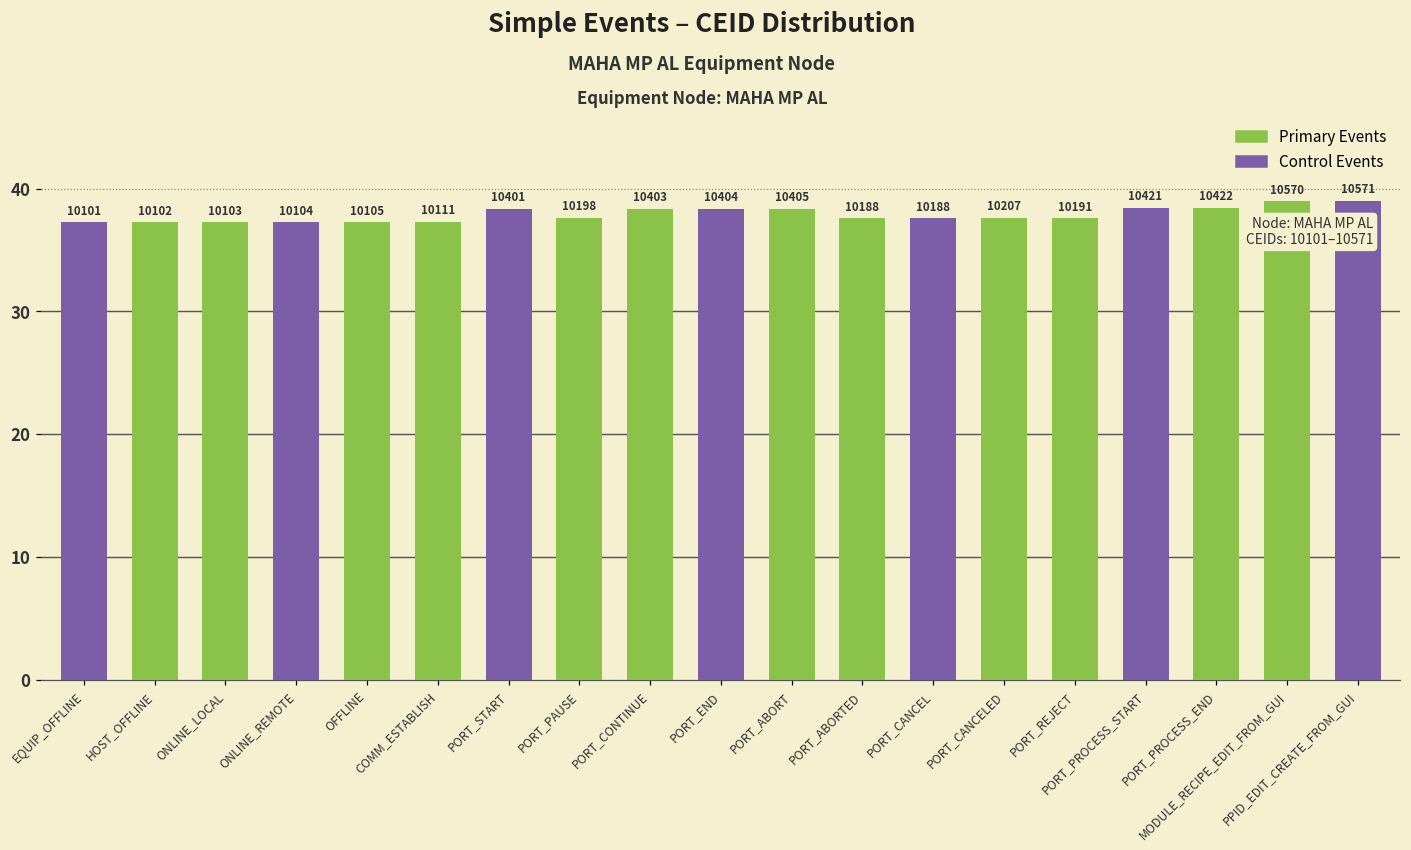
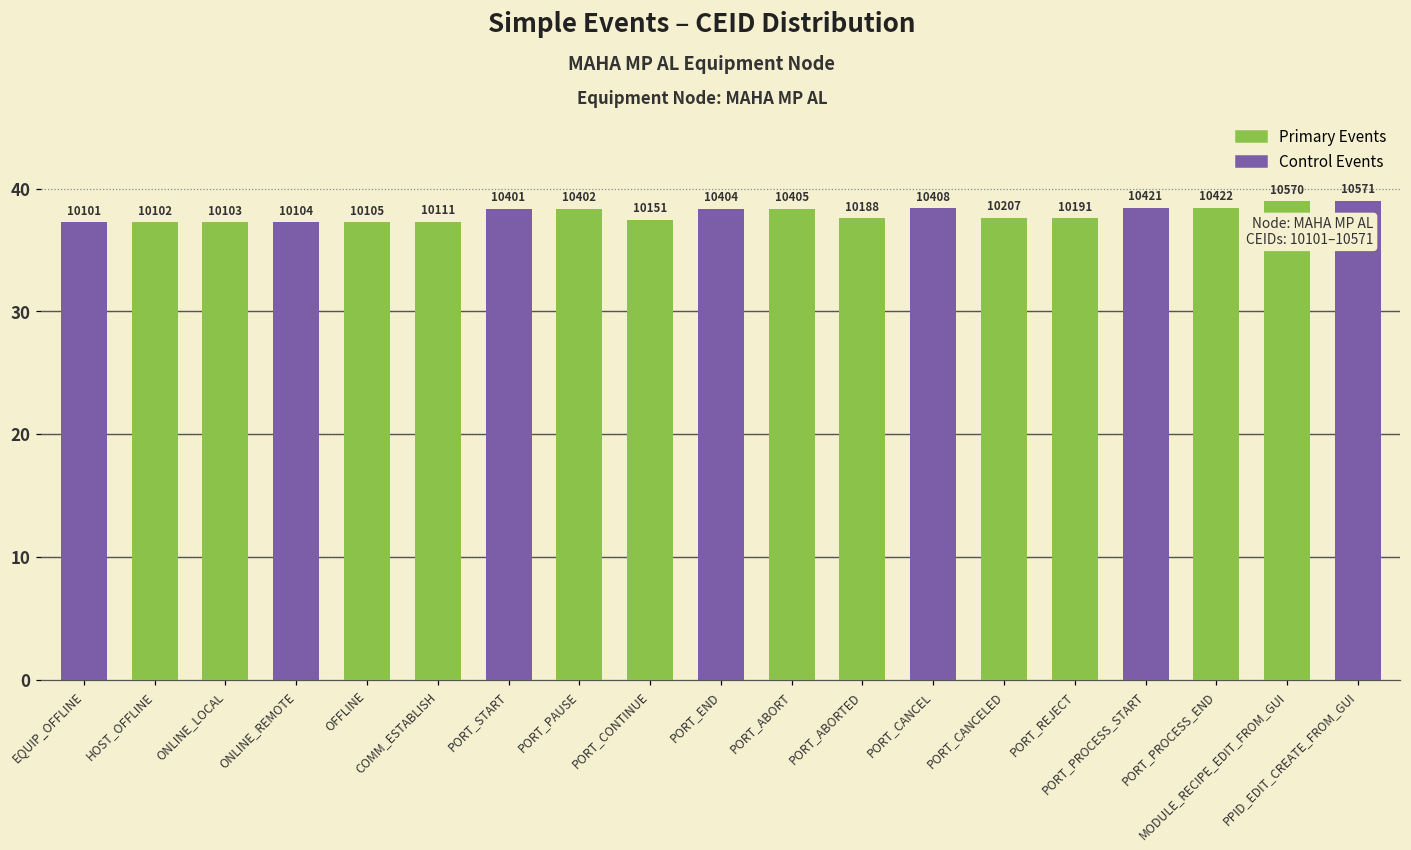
  {
-   "PORT_PAUSE": 10198,
-   "PORT_CONTINUE": 10403,
-   "PORT_CANCEL": 10188
+   "PORT_PAUSE": 10402,
+   "PORT_CONTINUE": 10151,
+   "PORT_CANCEL": 10408
  }
